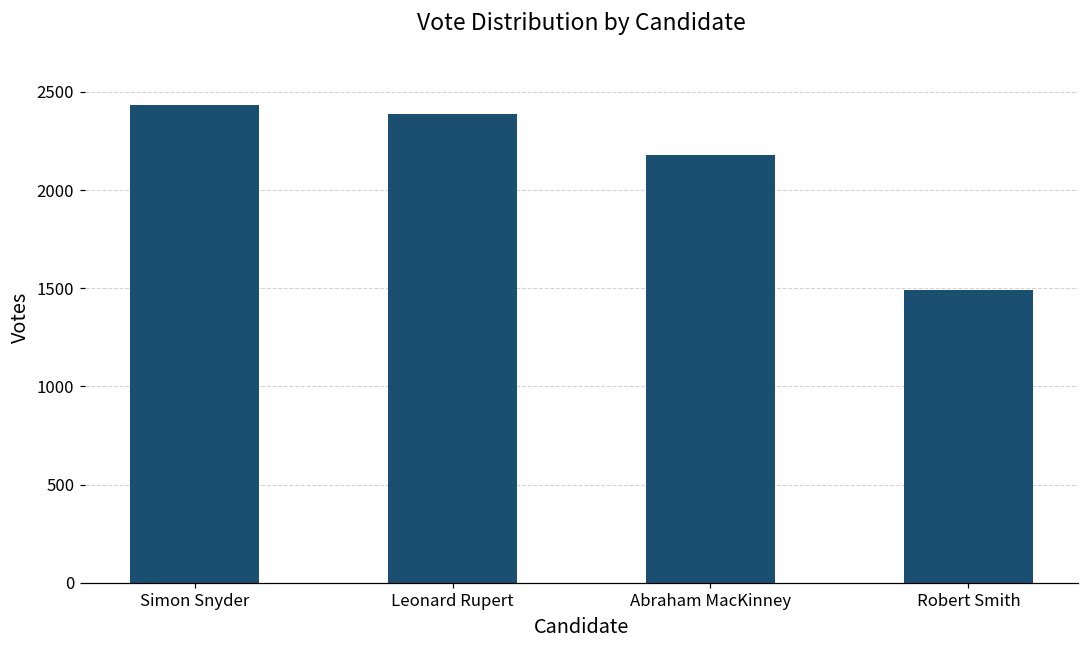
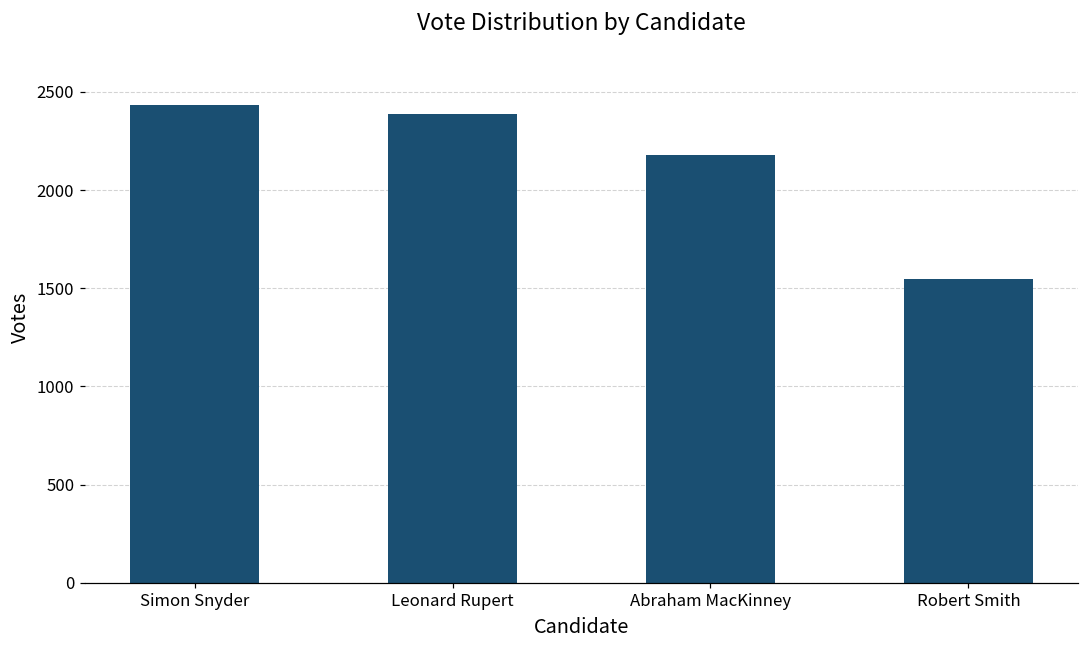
  {
    "Simon Snyder": 2430,
    "Leonard Rupert": 2390,
    "Abraham MacKinney": 2180,
-   "Robert Smith": 1490
+   "Robert Smith": 1550
  }
